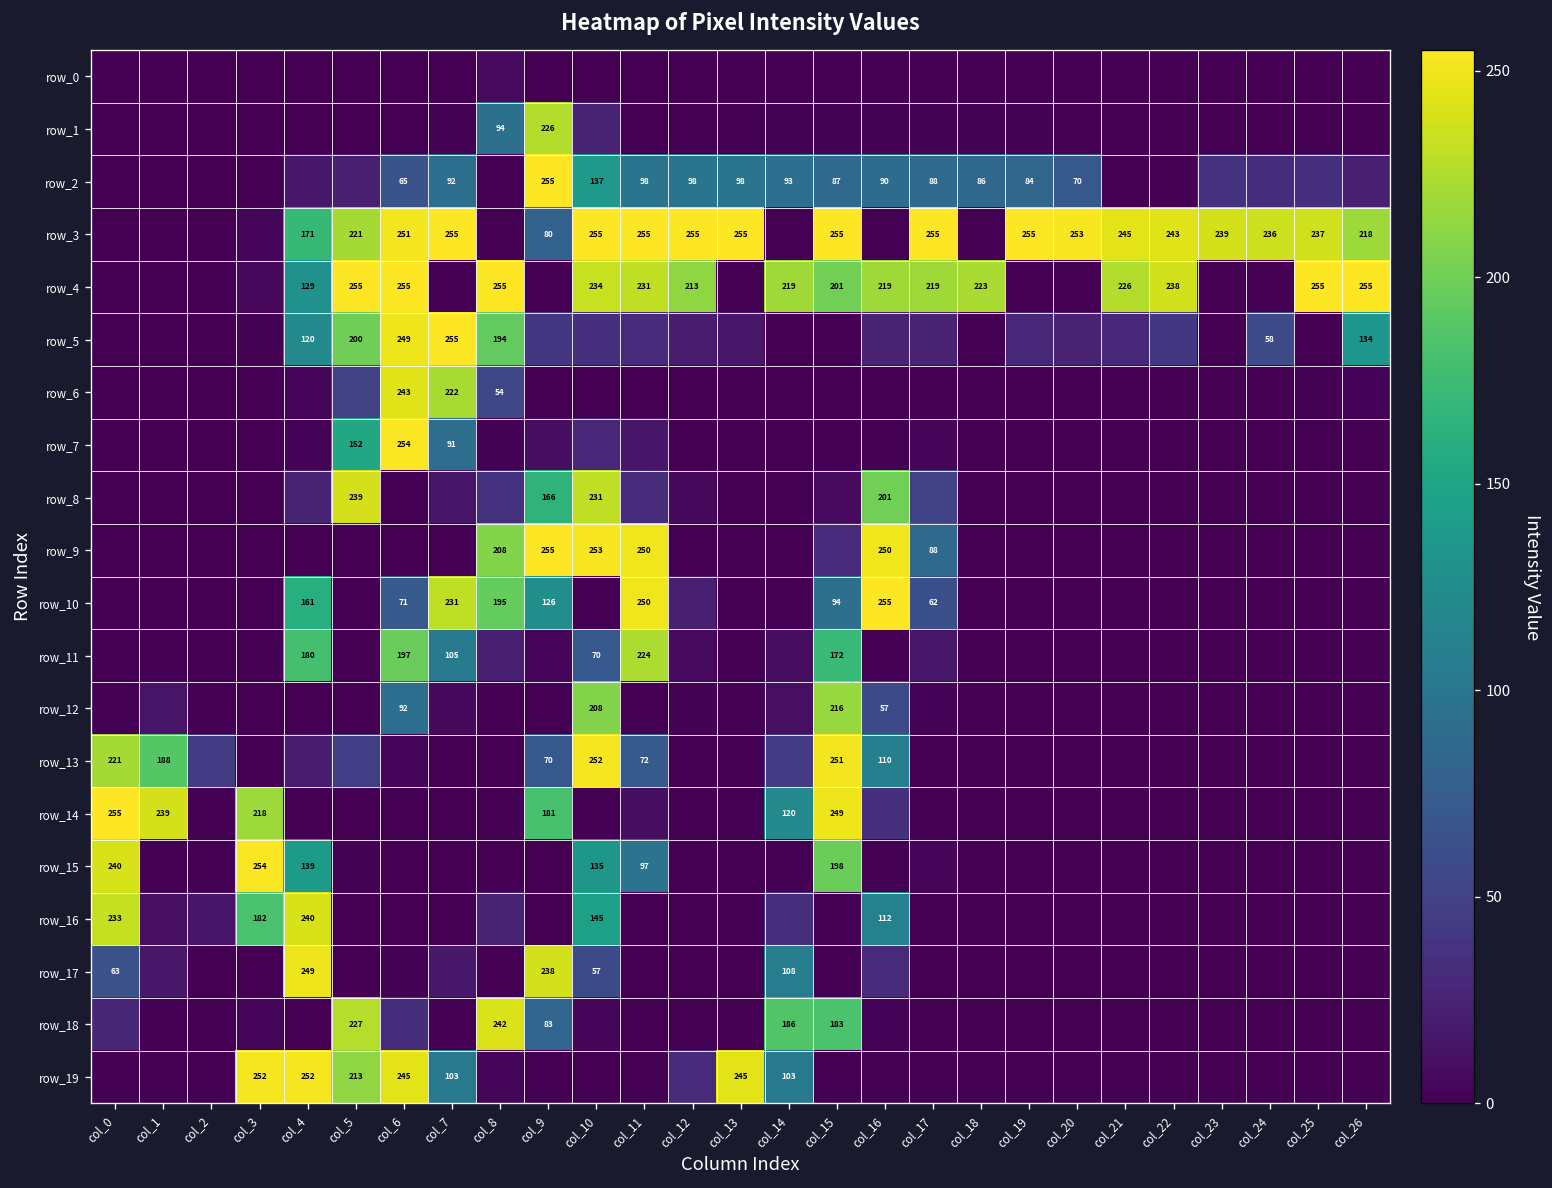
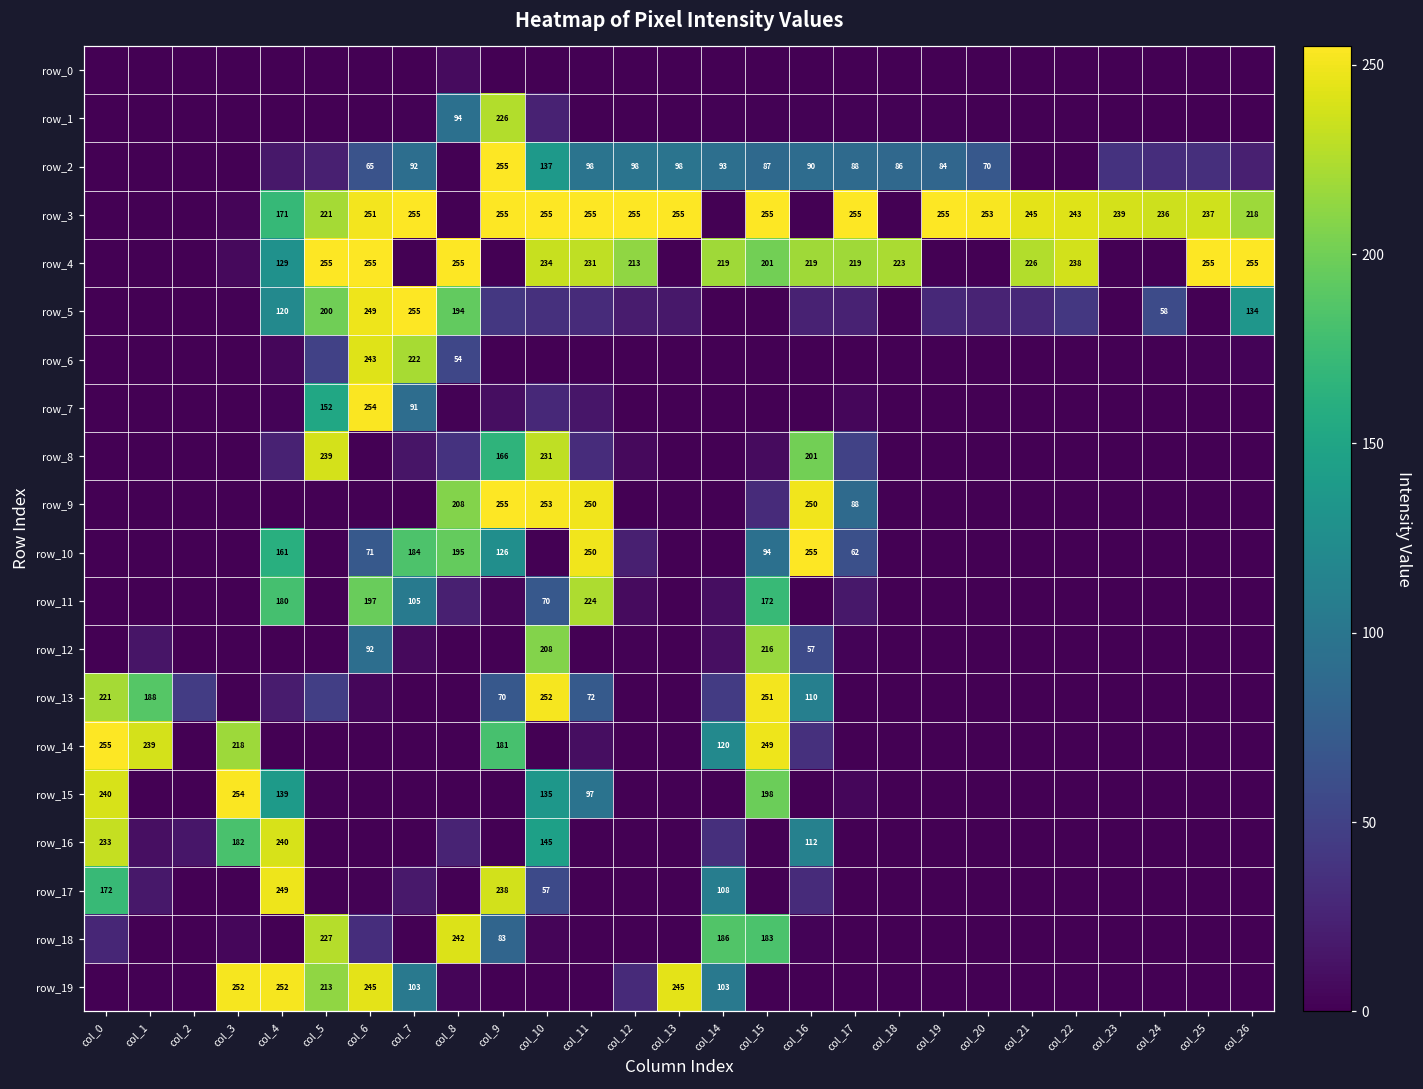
  {
    "row_1": {
      "col_8": 94,
      "col_9": 226
    },
    "row_2": {
      "col_6": 65,
      "col_7": 92,
      "col_9": 255,
      "col_10": 137,
      "col_11": 98,
      "col_12": 98,
      "col_13": 98,
      "col_14": 93,
      "col_15": 87,
      "col_16": 90,
      "col_17": 88,
      "col_18": 86,
      "col_19": 84,
      "col_20": 70
    },
    "row_3": {
      "col_4": 171,
      "col_5": 221,
      "col_6": 251,
      "col_7": 255,
-     "col_9": 80,
+     "col_9": 255,
      "col_10": 255,
      "col_11": 255,
      "col_12": 255,
      "col_13": 255,
      "col_15": 255,
      "col_17": 255,
      "col_19": 255,
      "col_20": 253,
      "col_21": 245,
      "col_22": 243,
      "col_23": 239,
      "col_24": 236,
      "col_25": 237,
      "col_26": 218
    },
    "row_4": {
      "col_4": 129,
      "col_5": 255,
      "col_6": 255,
      "col_8": 255,
      "col_10": 234,
      "col_11": 231,
      "col_12": 213,
      "col_14": 219,
      "col_15": 201,
      "col_16": 219,
      "col_17": 219,
      "col_18": 223,
      "col_21": 226,
      "col_22": 238,
      "col_25": 255,
      "col_26": 255
    },
    "row_5": {
      "col_4": 120,
      "col_5": 200,
      "col_6": 249,
      "col_7": 255,
      "col_8": 194,
      "col_24": 58,
      "col_26": 134
    },
    "row_6": {
      "col_6": 243,
      "col_7": 222,
      "col_8": 54
    },
    "row_7": {
      "col_5": 152,
      "col_6": 254,
      "col_7": 91
    },
    "row_8": {
      "col_5": 239,
      "col_9": 166,
      "col_10": 231,
      "col_16": 201
    },
    "row_9": {
      "col_8": 208,
      "col_9": 255,
      "col_10": 253,
      "col_11": 250,
      "col_16": 250,
      "col_17": 88
    },
    "row_10": {
      "col_4": 161,
      "col_6": 71,
-     "col_7": 231,
+     "col_7": 184,
      "col_8": 195,
      "col_9": 126,
      "col_11": 250,
      "col_15": 94,
      "col_16": 255,
      "col_17": 62
    },
    "row_11": {
      "col_4": 180,
      "col_6": 197,
      "col_7": 105,
      "col_10": 70,
      "col_11": 224,
      "col_15": 172
    },
    "row_12": {
      "col_6": 92,
      "col_10": 208,
      "col_15": 216,
      "col_16": 57
    },
    "row_13": {
      "col_0": 221,
      "col_1": 188,
      "col_9": 70,
      "col_10": 252,
      "col_11": 72,
      "col_15": 251,
      "col_16": 110
    },
    "row_14": {
      "col_0": 255,
      "col_1": 239,
      "col_3": 218,
      "col_9": 181,
      "col_14": 120,
      "col_15": 249
    },
    "row_15": {
      "col_0": 240,
      "col_3": 254,
      "col_4": 139,
      "col_10": 135,
      "col_11": 97,
      "col_15": 198
    },
    "row_16": {
      "col_0": 233,
      "col_3": 182,
      "col_4": 240,
      "col_10": 145,
      "col_16": 112
    },
    "row_17": {
-     "col_0": 63,
+     "col_0": 172,
      "col_4": 249,
      "col_9": 238,
      "col_10": 57,
      "col_14": 108
    },
    "row_18": {
      "col_5": 227,
      "col_8": 242,
      "col_9": 83,
      "col_14": 186,
      "col_15": 183
    },
    "row_19": {
      "col_3": 252,
      "col_4": 252,
      "col_5": 213,
      "col_6": 245,
      "col_7": 103,
      "col_13": 245,
      "col_14": 103
    }
  }
